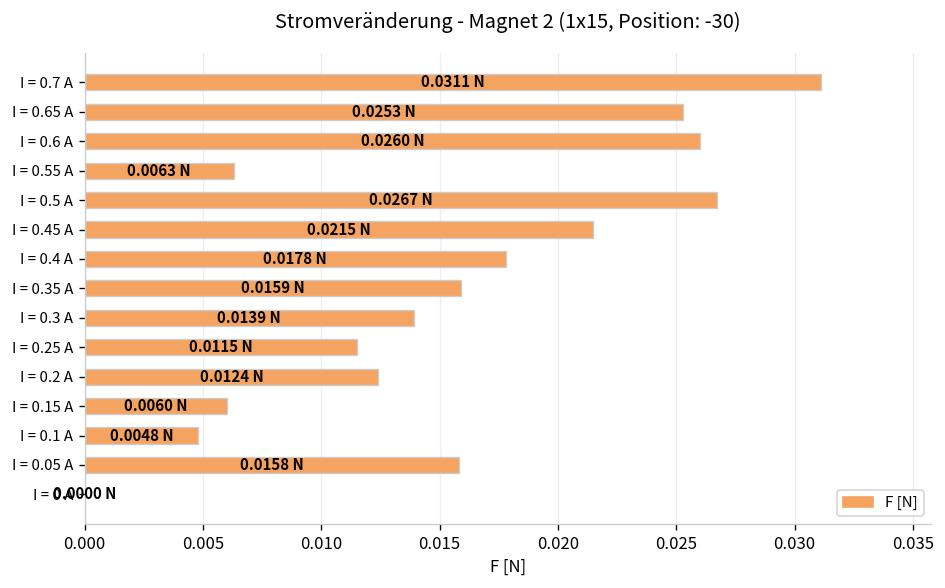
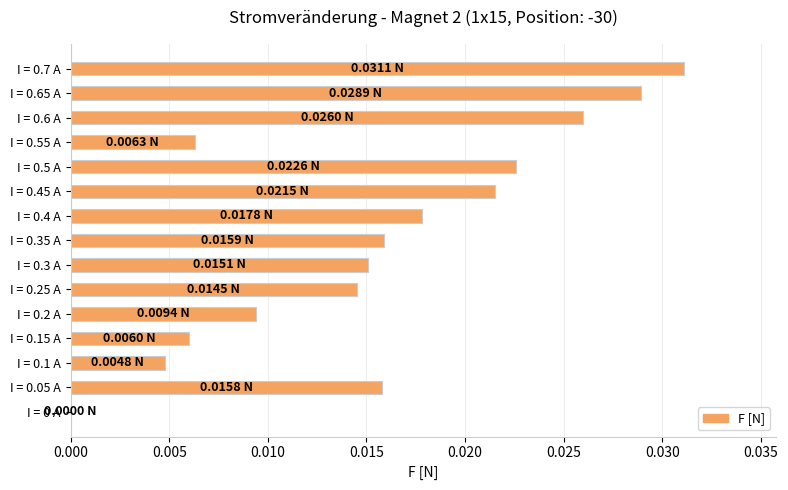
  {
    "I = 0.7 A": 0.0311,
-   "I = 0.65 A": 0.0253,
+   "I = 0.65 A": 0.0289,
    "I = 0.6 A": 0.0260,
    "I = 0.55 A": 0.0063,
-   "I = 0.5 A": 0.0267,
+   "I = 0.5 A": 0.0226,
    "I = 0.45 A": 0.0215,
    "I = 0.4 A": 0.0178,
    "I = 0.35 A": 0.0159,
-   "I = 0.3 A": 0.0139,
-   "I = 0.25 A": 0.0115,
-   "I = 0.2 A": 0.0124,
+   "I = 0.3 A": 0.0151,
+   "I = 0.25 A": 0.0145,
+   "I = 0.2 A": 0.0094,
    "I = 0.15 A": 0.0060,
    "I = 0.1 A": 0.0048,
    "I = 0.05 A": 0.0158,
    "I = 0 A": 0.0000
  }
